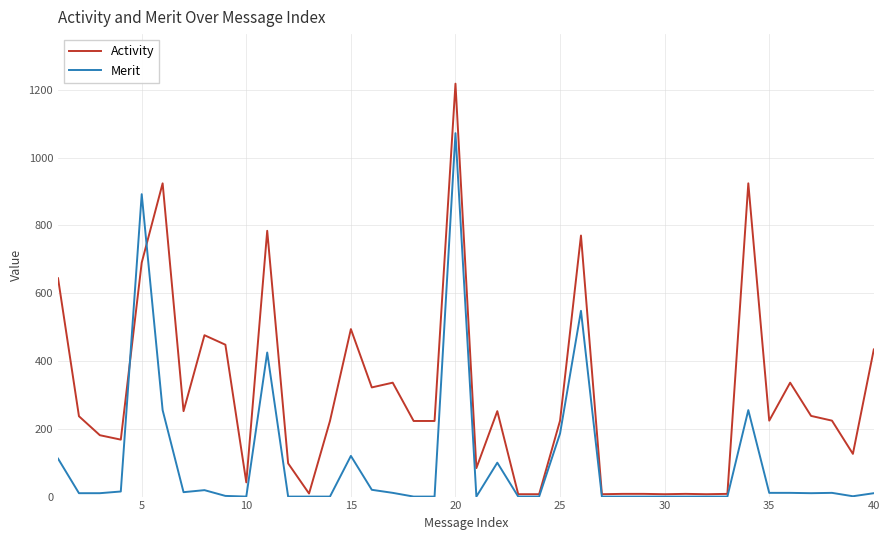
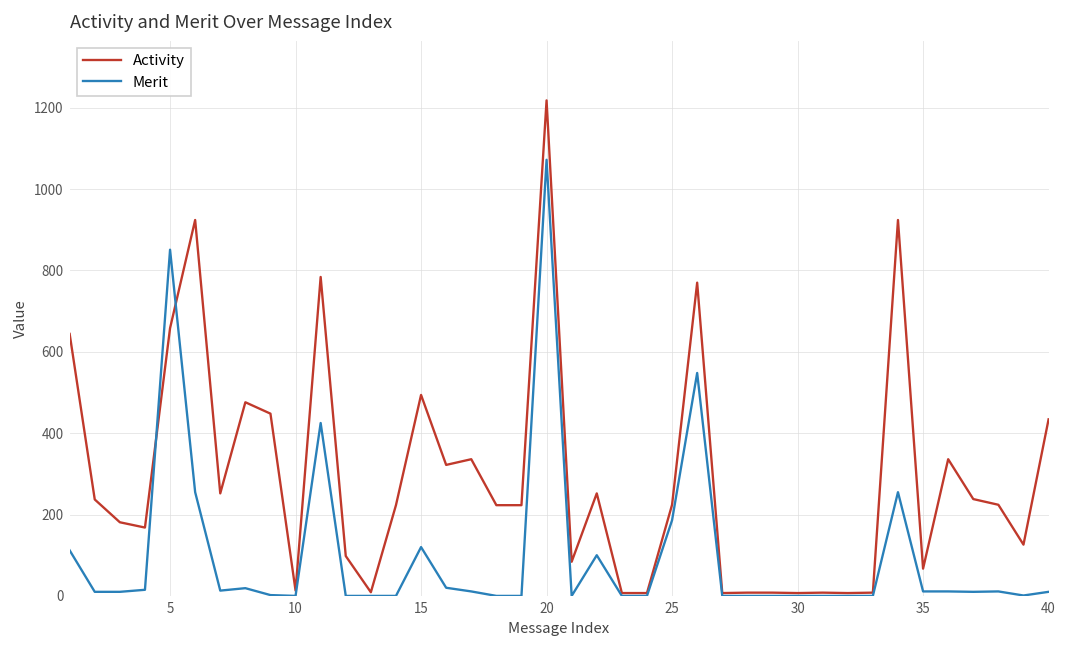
  {
    "Activity": {
-     "5": 690,
-     "10": 40,
+     "5": 660,
+     "10": 10,
      "15": 490,
      "20": 1220,
      "25": 220,
-     "35": 220,
+     "35": 70,
      "40": 430
    },
    "Merit": {
-     "5": 890,
+     "5": 850,
      "10": 0,
      "15": 120,
      "20": 1070,
      "25": 190,
      "35": 10,
      "40": 10
    }
  }
